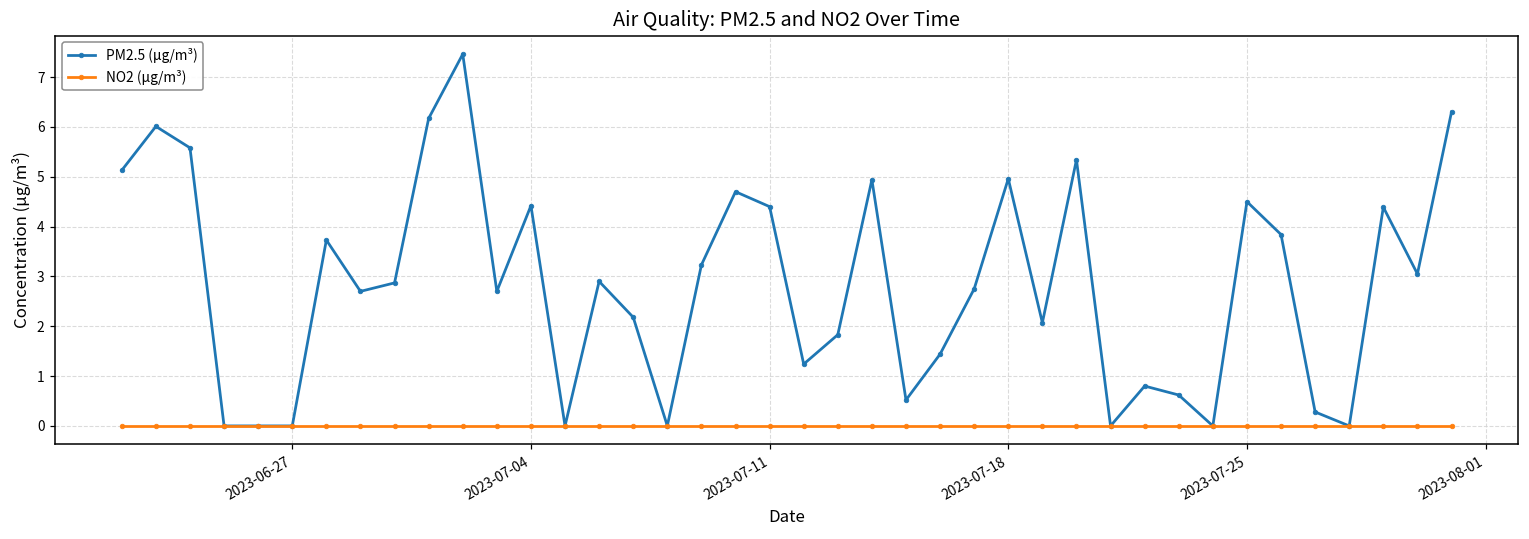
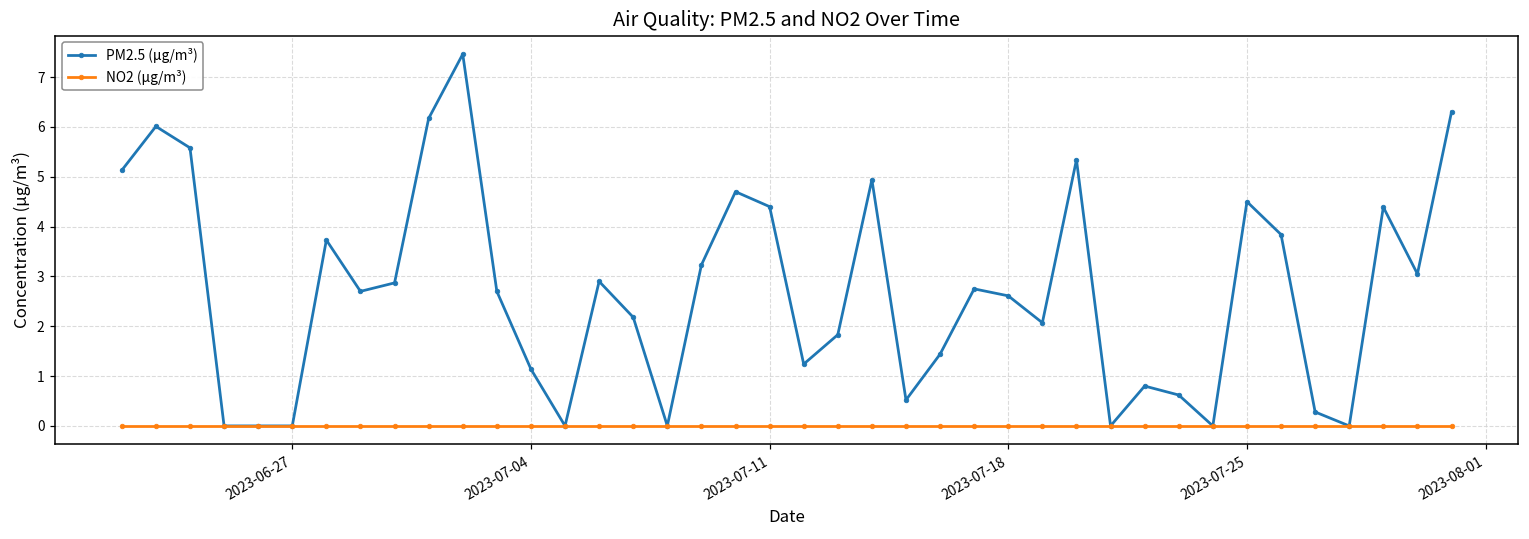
  {
    "PM2.5 (μg/m³)": {
-     "2023-07-04": 4.4,
+     "2023-07-04": 1.1,
      "2023-07-11": 4.4,
-     "2023-07-18": 5.0,
+     "2023-07-18": 2.6,
      "2023-07-25": 4.5
    },
    "NO2 (μg/m³)": {
      "2023-07-04": 0.0,
      "2023-07-11": 0.0,
      "2023-07-18": 0.0,
      "2023-07-25": 0.0
    }
  }
